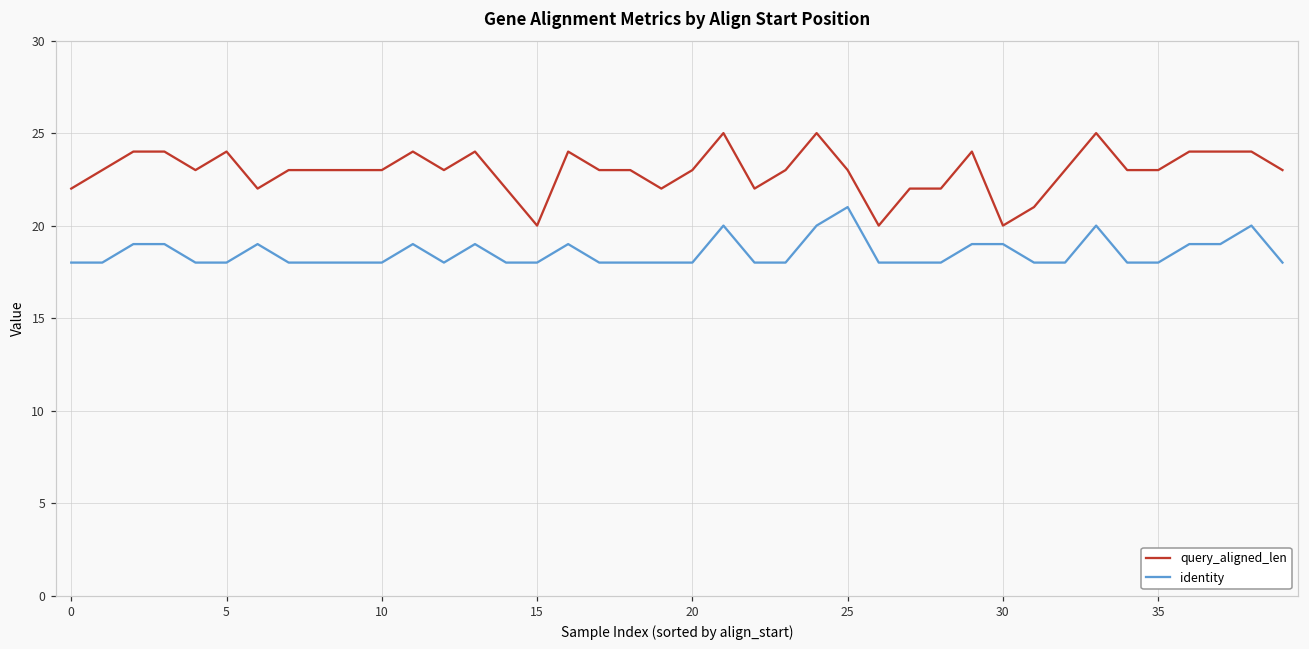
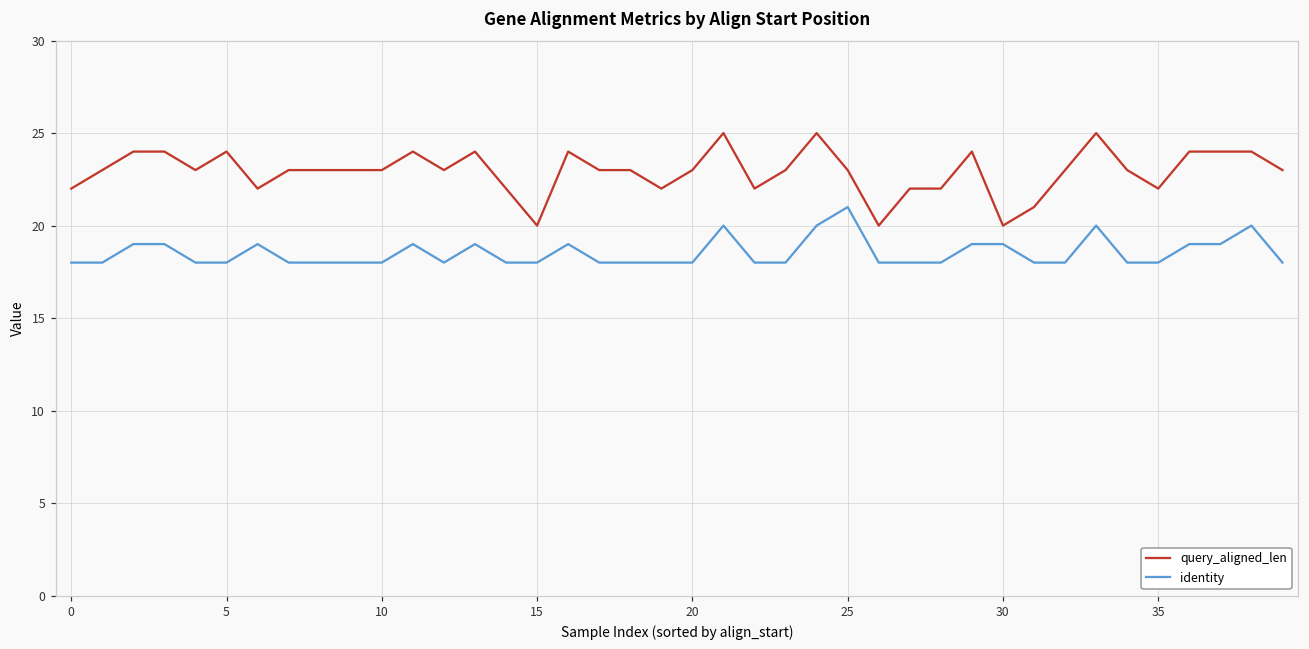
  {
    "query_aligned_len": {
      "0": 22,
      "5": 24,
      "10": 23,
      "15": 20,
      "20": 23,
      "25": 23,
      "30": 20,
-     "35": 23
+     "35": 22
    },
    "identity": {
      "0": 18,
      "5": 18,
      "10": 18,
      "15": 18,
      "20": 18,
      "25": 21,
      "30": 19,
      "35": 18
    }
  }
